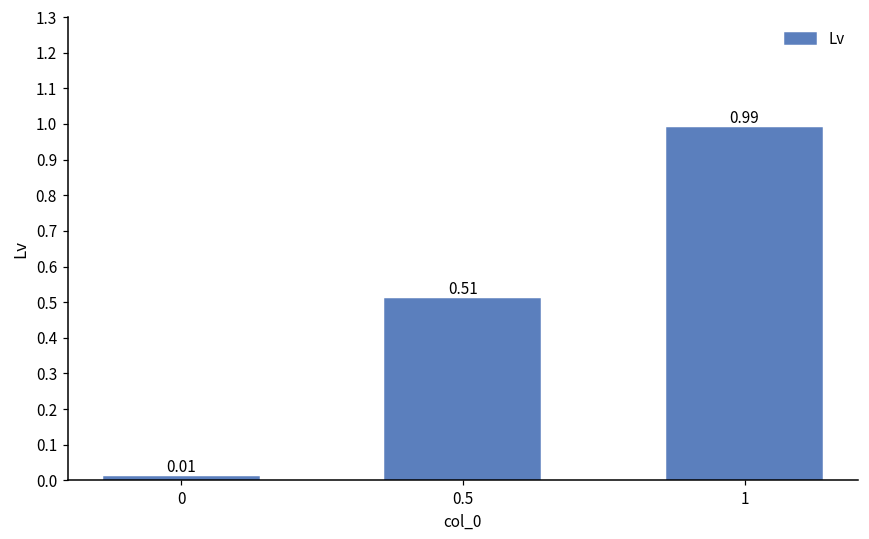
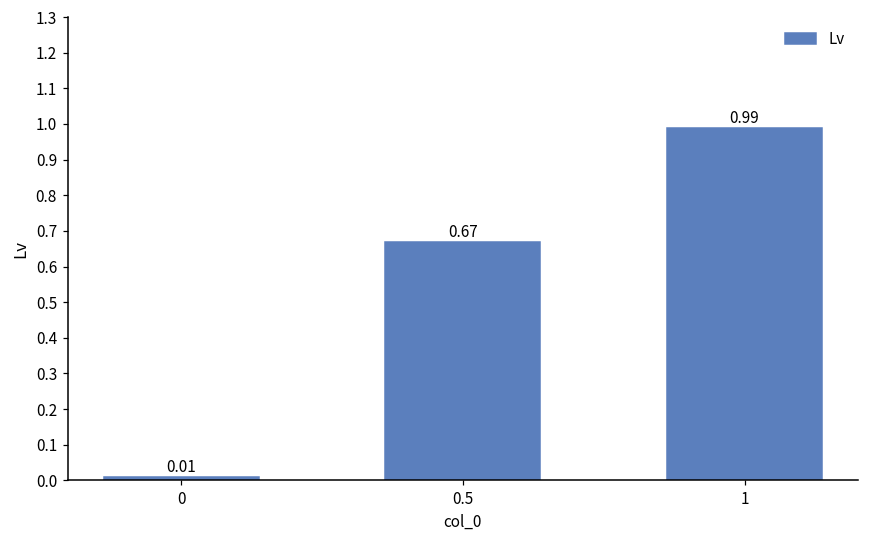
  {
    "0": 0.01,
-   "0.5": 0.51,
+   "0.5": 0.67,
    "1": 0.99
  }
